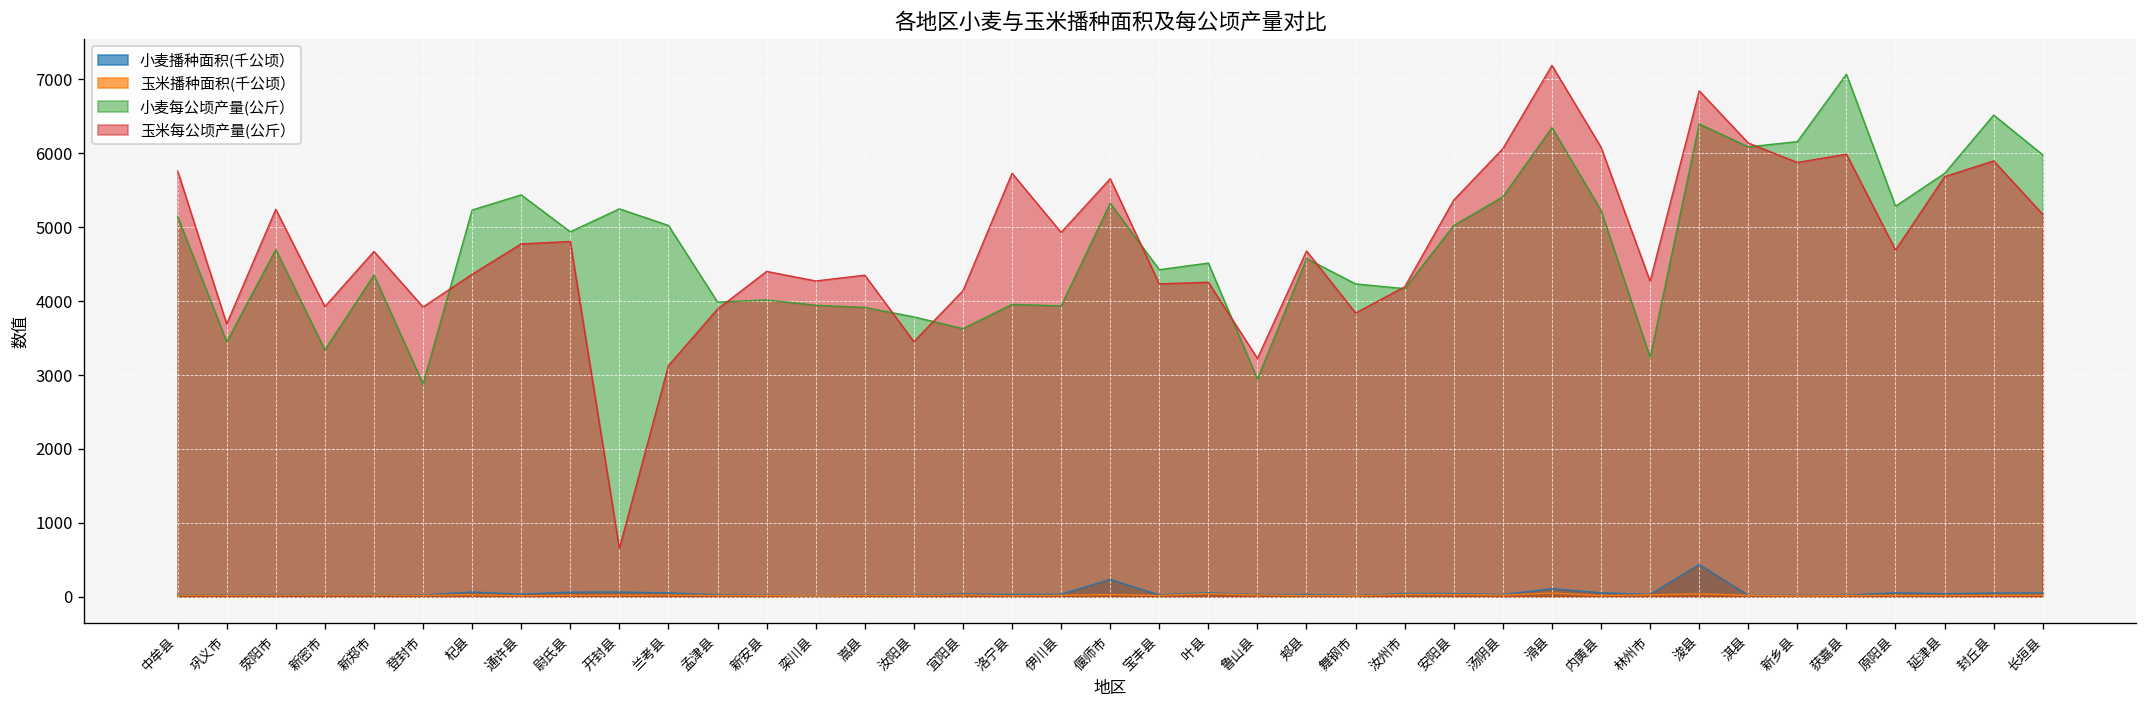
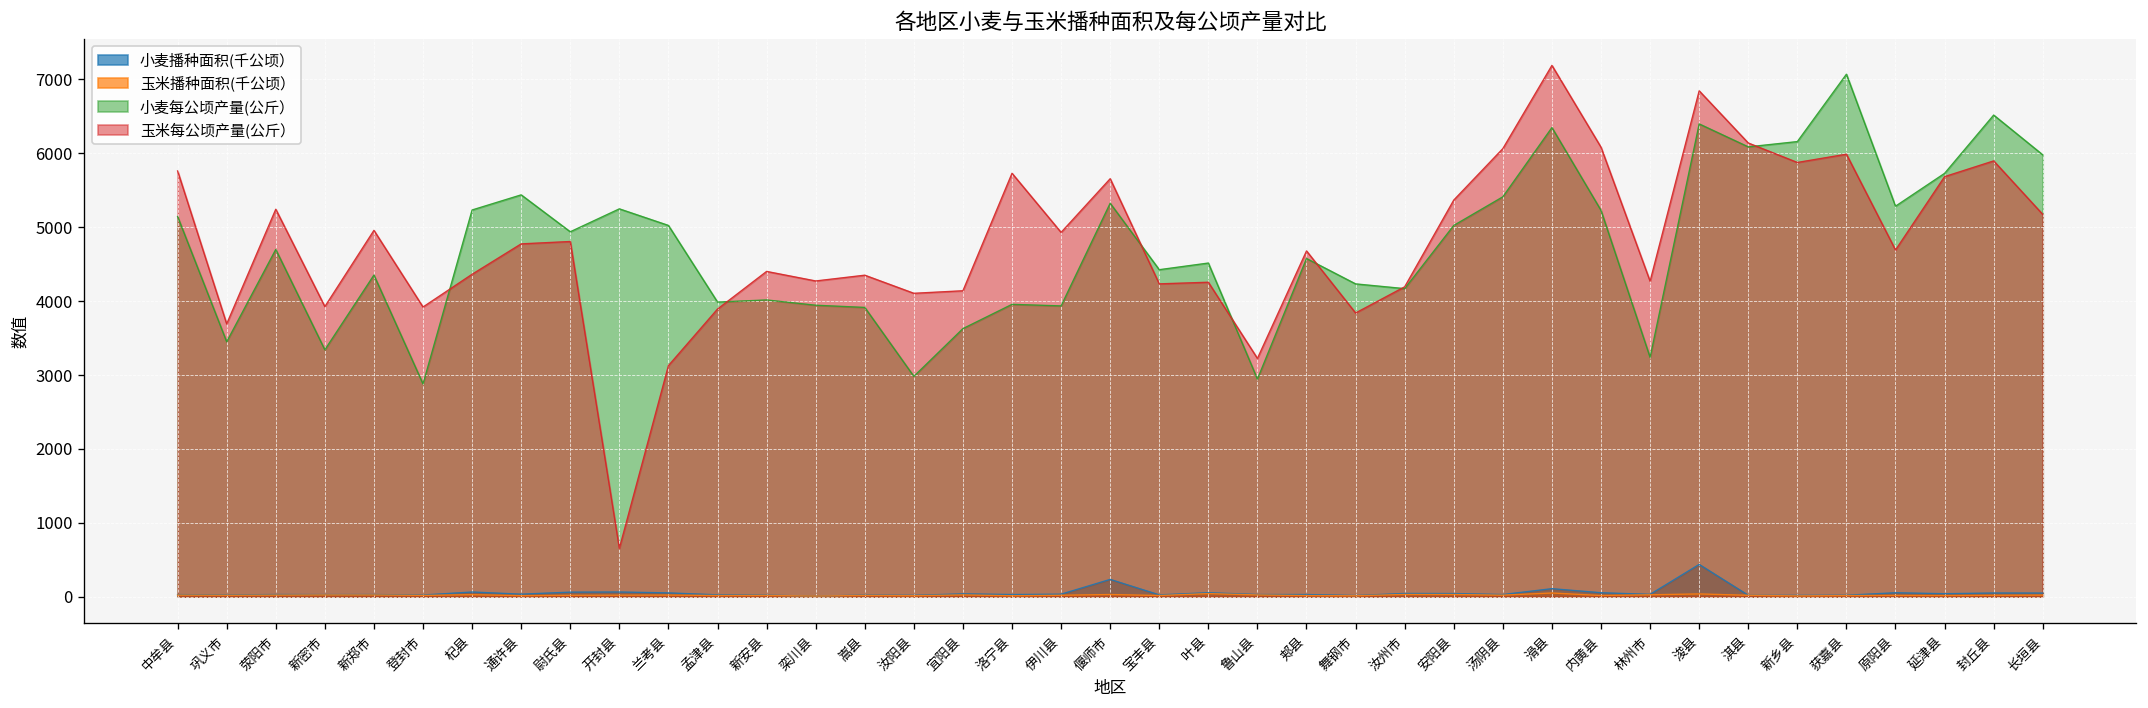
  {
    "小麦播种面积(千公顷）": {
      "尉氏县": 100,
      "开封县": 100,
      "偃师市": 200,
      "滑县": 100,
      "浚县": 400
    },
    "玉米播种面积(千公顷）": {
      "尉氏县": 0,
      "开封县": 0,
      "偃师市": 0,
      "滑县": 0,
      "浚县": 0
    },
    "小麦每公顷产量(公斤）": {
      "中牟县": 5100,
      "巩义市": 3500,
      "荥阳市": 4700,
      "新密市": 3300,
      "新郑市": 4400,
      "登封市": 2900,
      "杞县": 5200,
      "通许县": 5400,
      "尉氏县": 4900,
      "开封县": 5200,
      "兰考县": 5000,
      "孟津县": 4000,
      "新安县": 4000,
      "栾川县": 3900,
      "嵩县": 3900,
-     "汝阳县": 3800,
+     "汝阳县": 3000,
      "宜阳县": 3600,
      "洛宁县": 4000,
      "伊川县": 3900,
      "偃师市": 5300,
      "宝丰县": 4400,
      "叶县": 4500,
      "鲁山县": 2900,
      "郏县": 4600,
      "舞钢市": 4200,
      "安阳县": 5000,
      "汤阴县": 5400,
      "滑县": 6300,
      "内黄县": 5200,
      "林州市": 3200,
      "浚县": 6400,
      "淇县": 6100,
      "新乡县": 6200,
      "获嘉县": 7100,
      "原阳县": 5300,
      "延津县": 5700,
      "封丘县": 6500,
      "长垣县": 6000
    },
    "玉米每公顷产量(公斤）": {
      "中牟县": 5800,
      "巩义市": 3700,
      "荥阳市": 5200,
      "新密市": 3900,
-     "新郑市": 4700,
+     "新郑市": 5000,
      "登封市": 3900,
      "杞县": 4400,
      "通许县": 4800,
      "尉氏县": 4800,
      "开封县": 700,
      "兰考县": 3100,
      "孟津县": 3900,
      "新安县": 4400,
      "栾川县": 4300,
      "嵩县": 4400,
-     "汝阳县": 3500,
+     "汝阳县": 4100,
      "宜阳县": 4100,
      "洛宁县": 5700,
      "伊川县": 4900,
      "偃师市": 5700,
      "宝丰县": 4200,
      "叶县": 4300,
      "鲁山县": 3200,
      "郏县": 4700,
      "舞钢市": 3800,
      "安阳县": 5400,
      "汤阴县": 6100,
      "滑县": 7200,
      "内黄县": 6100,
      "林州市": 4300,
      "浚县": 6800,
      "淇县": 6100,
      "新乡县": 5900,
      "获嘉县": 6000,
      "原阳县": 4700,
      "延津县": 5700,
      "封丘县": 5900,
      "长垣县": 5200
    }
  }
